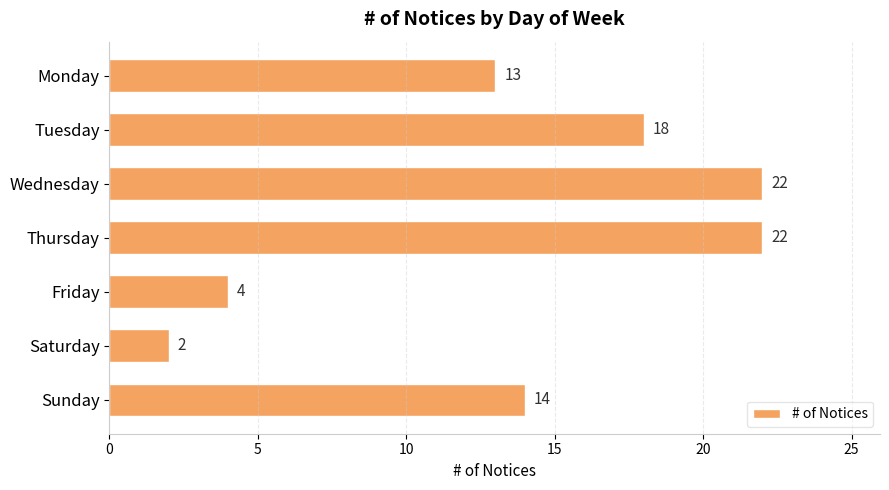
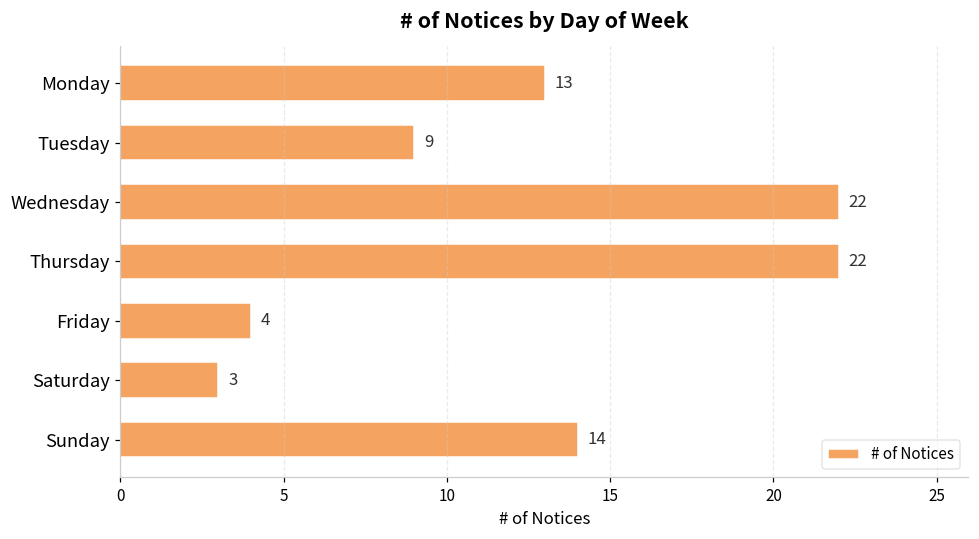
  {
    "Monday": 13,
-   "Tuesday": 18,
+   "Tuesday": 9,
    "Wednesday": 22,
    "Thursday": 22,
    "Friday": 4,
-   "Saturday": 2,
+   "Saturday": 3,
    "Sunday": 14
  }
